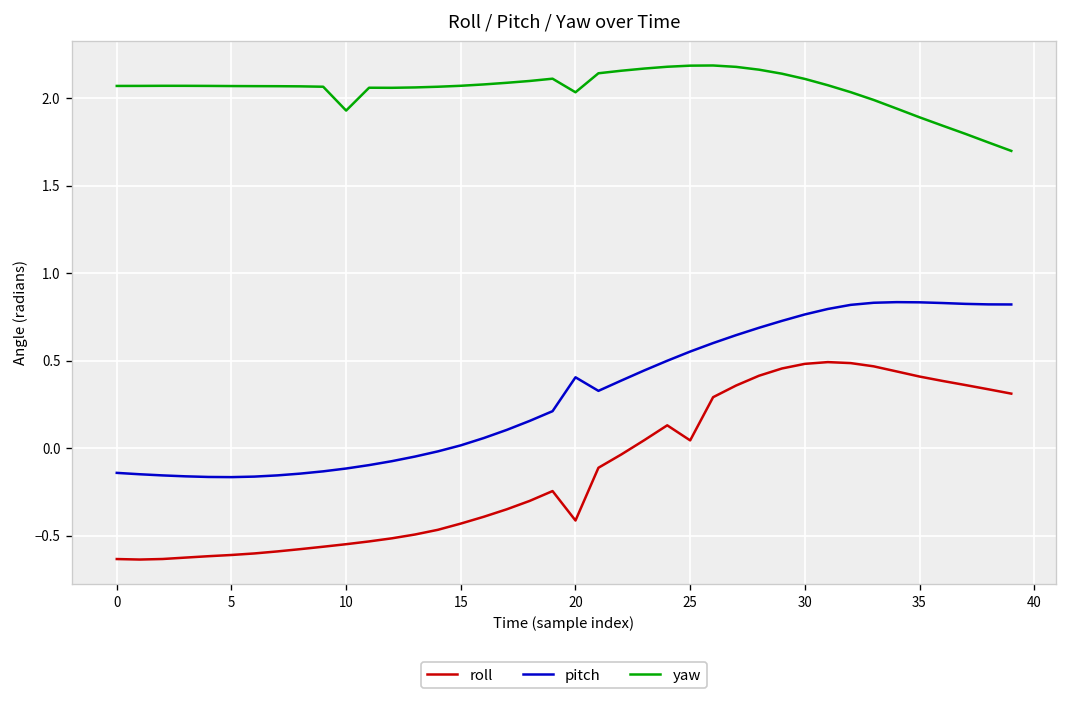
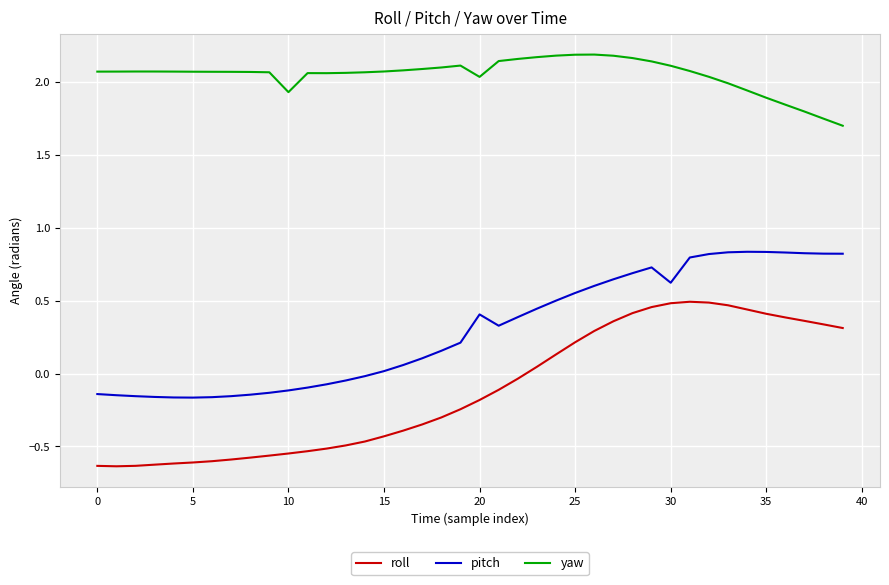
  {
    "roll": {
      "0": -0.63,
      "5": -0.61,
      "10": -0.55,
      "15": -0.43,
-     "20": -0.41,
-     "25": 0.05,
+     "20": -0.18,
+     "25": 0.21,
      "30": 0.48,
      "35": 0.41
    },
    "pitch": {
      "0": -0.14,
      "5": -0.16,
      "10": -0.12,
      "15": 0.02,
      "20": 0.41,
      "25": 0.55,
-     "30": 0.76,
+     "30": 0.62,
      "35": 0.83
    },
    "yaw": {
      "0": 2.07,
      "5": 2.07,
      "10": 1.93,
      "15": 2.07,
      "20": 2.03,
      "25": 2.19,
      "30": 2.11,
      "35": 1.89
    }
  }
